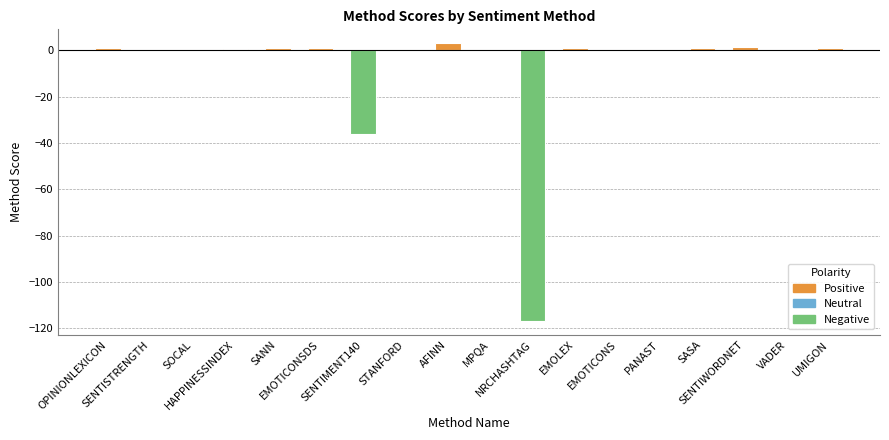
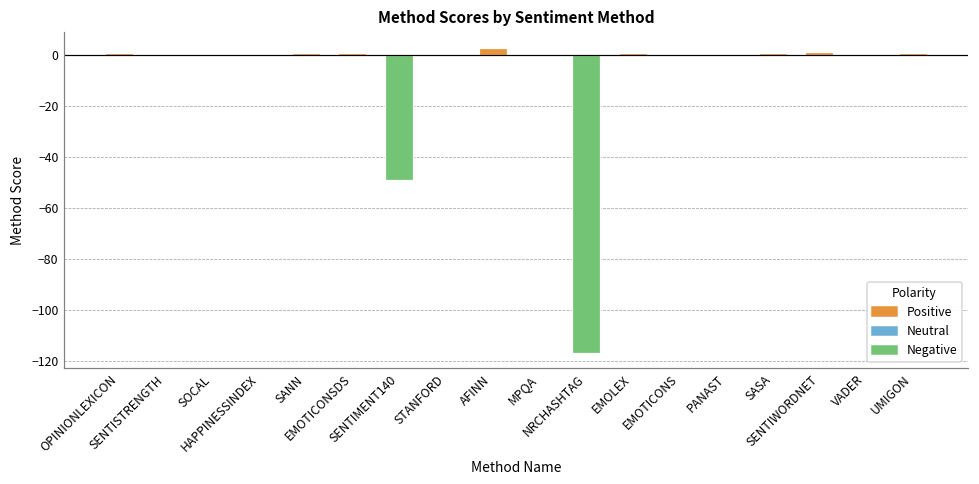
  {
    "SOCAL": 0,
-   "SENTIMENT140": -36,
+   "SENTIMENT140": -49,
    "STANFORD": 0,
    "AFINN": 3,
    "MPQA": 0,
    "NRCHASHTAG": -117,
    "EMOTICONS": 0,
    "PANAST": 0,
    "SENTIWORDNET": 1,
    "VADER": 0
  }
